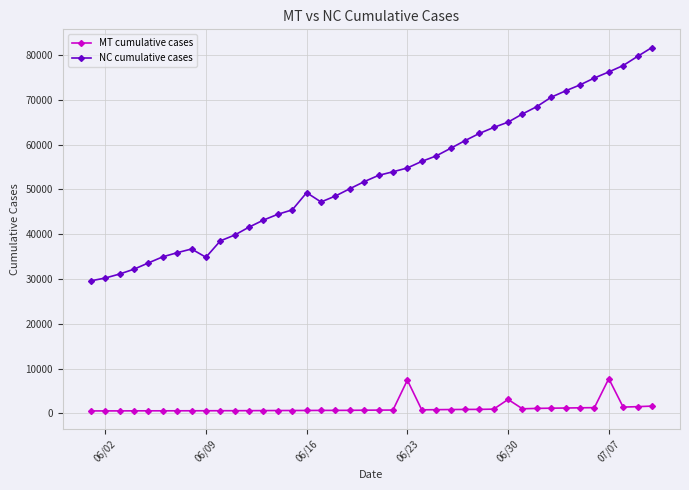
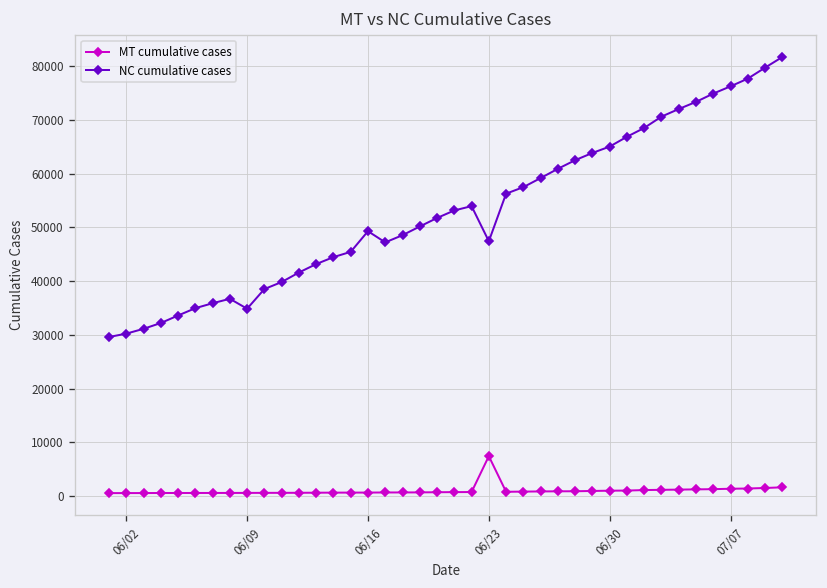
  {
    "MT cumulative cases": {
      "06/02": 1000,
      "06/09": 1000,
      "06/16": 1000,
      "06/23": 7000,
-     "06/30": 3000,
-     "07/07": 8000
+     "06/30": 1000,
+     "07/07": 1000
    },
    "NC cumulative cases": {
      "06/02": 30000,
      "06/09": 35000,
      "06/16": 49000,
-     "06/23": 55000,
+     "06/23": 47000,
      "06/30": 65000,
      "07/07": 76000
    }
  }
